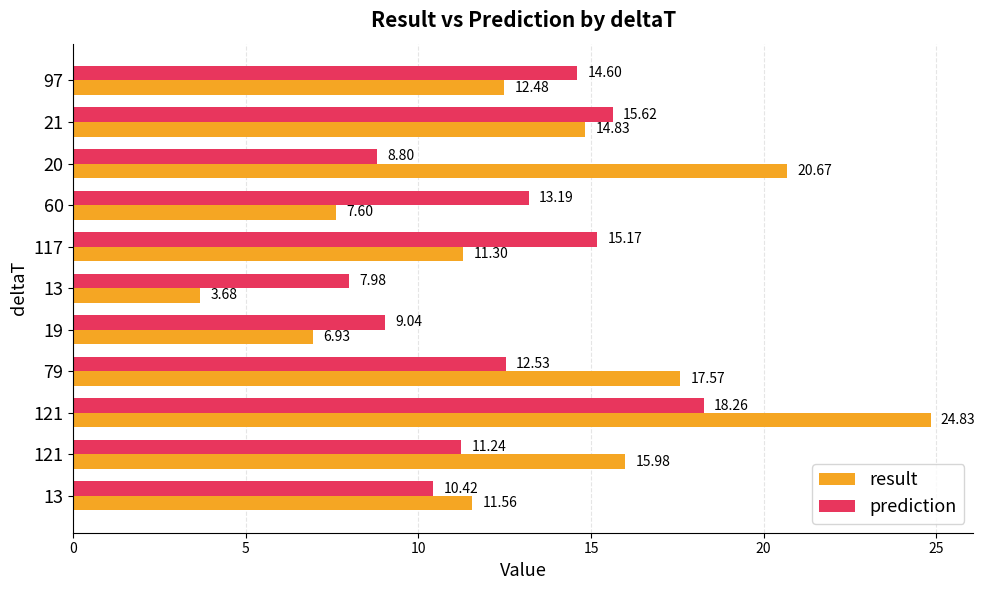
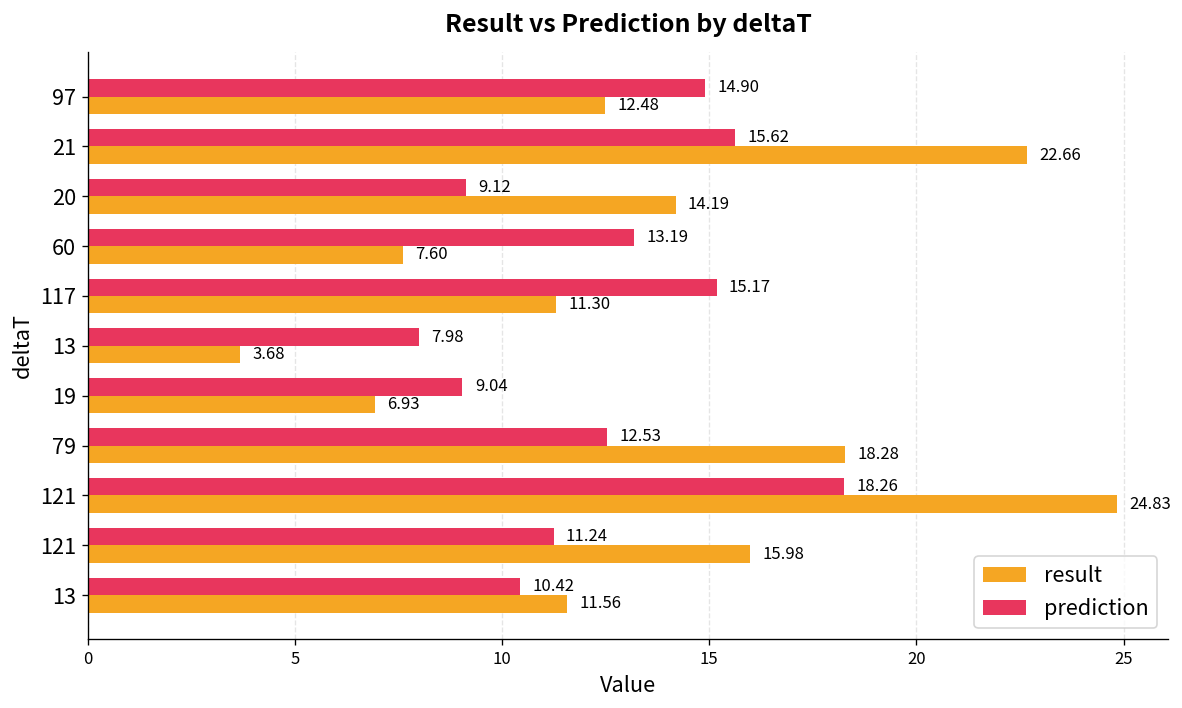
  {
    "result": {
      "97": 12.48,
-     "21": 14.83,
-     "20": 20.67,
+     "21": 22.66,
+     "20": 14.19,
      "60": 7.60,
      "117": 11.30,
      "19": 6.93,
-     "79": 17.57
+     "79": 18.28
    },
    "prediction": {
-     "97": 14.60,
+     "97": 14.90,
      "21": 15.62,
-     "20": 8.80,
+     "20": 9.12,
      "60": 13.19,
      "117": 15.17,
      "19": 9.04,
      "79": 12.53
    }
  }
